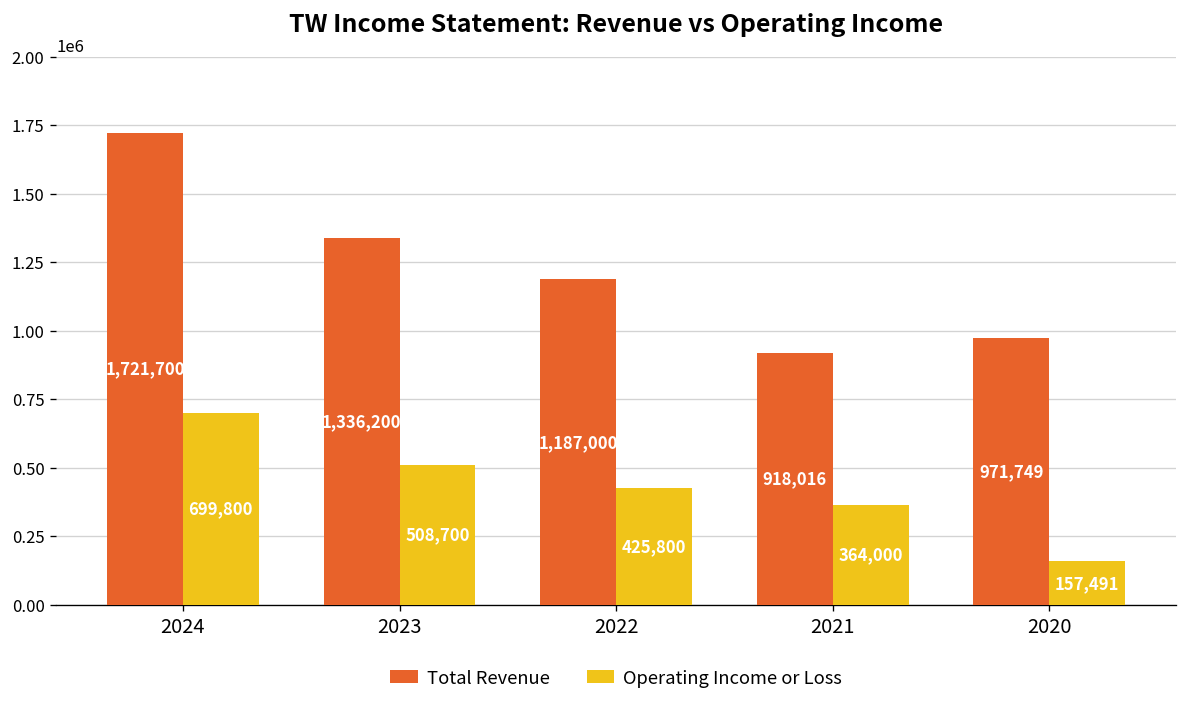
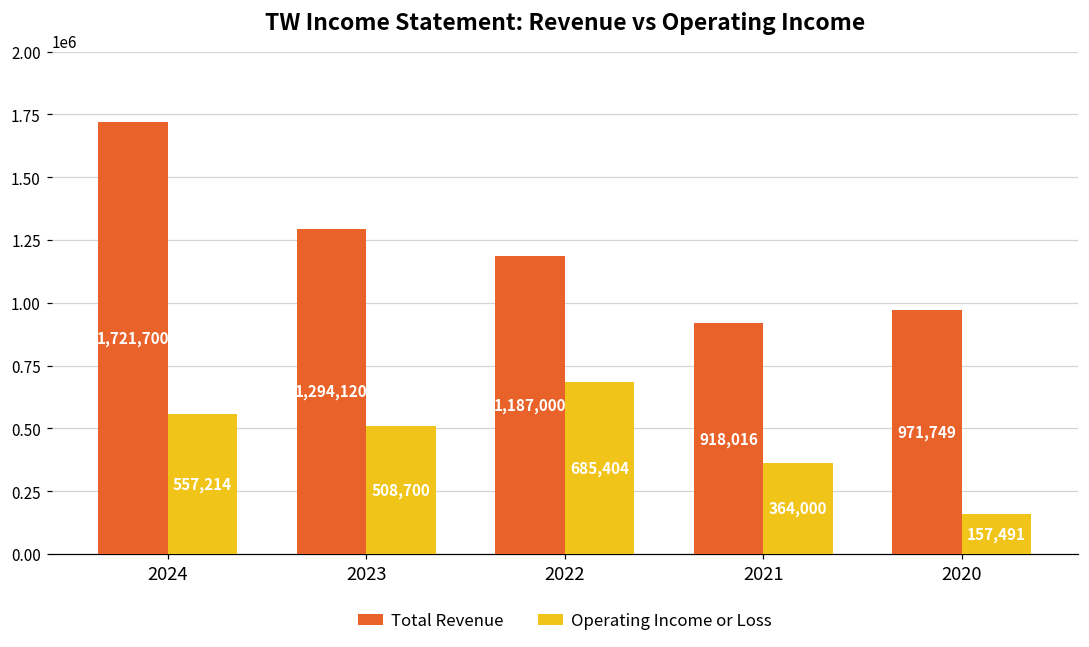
  {
    "Total Revenue": {
      "2024": "1,721,700",
-     "2023": "1,336,200",
+     "2023": "1,294,120",
      "2022": "1,187,000",
      "2021": "918,016",
      "2020": "971,749"
    },
    "Operating Income or Loss": {
-     "2024": "699,800",
+     "2024": "557,214",
      "2023": "508,700",
-     "2022": "425,800",
+     "2022": "685,404",
      "2021": "364,000",
      "2020": "157,491"
    }
  }
